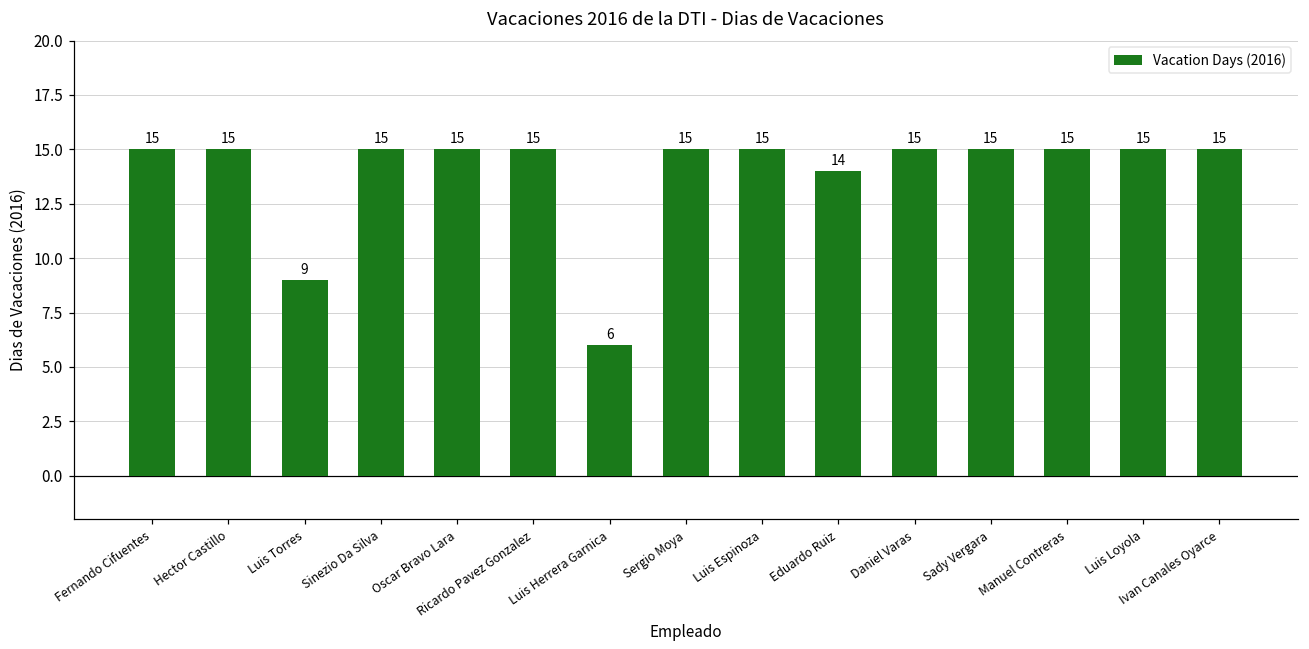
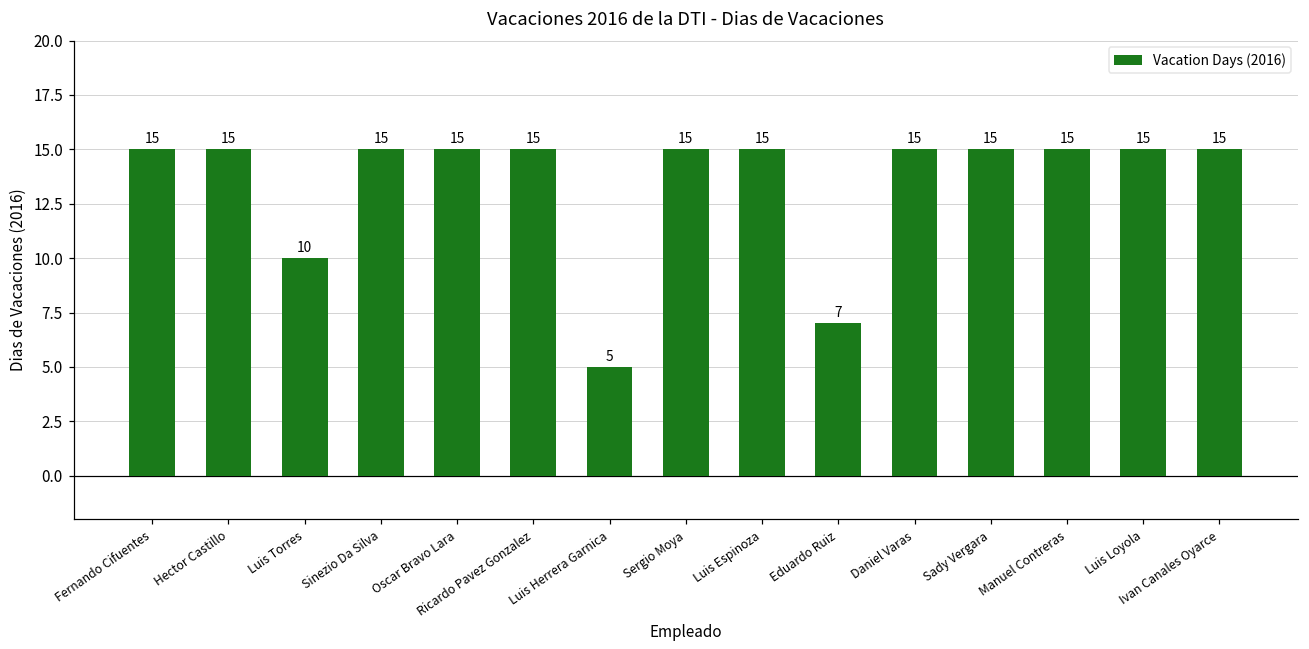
  {
    "Fernando Cifuentes": 15,
    "Hector Castillo": 15,
-   "Luis Torres": 9,
+   "Luis Torres": 10,
    "Sinezio Da Silva": 15,
    "Oscar Bravo Lara": 15,
    "Ricardo Pavez Gonzalez": 15,
-   "Luis Herrera Garnica": 6,
+   "Luis Herrera Garnica": 5,
    "Sergio Moya": 15,
    "Luis Espinoza": 15,
-   "Eduardo Ruiz": 14,
+   "Eduardo Ruiz": 7,
    "Daniel Varas": 15,
    "Sady Vergara": 15,
    "Manuel Contreras": 15,
    "Luis Loyola": 15,
    "Ivan Canales Oyarce": 15
  }
